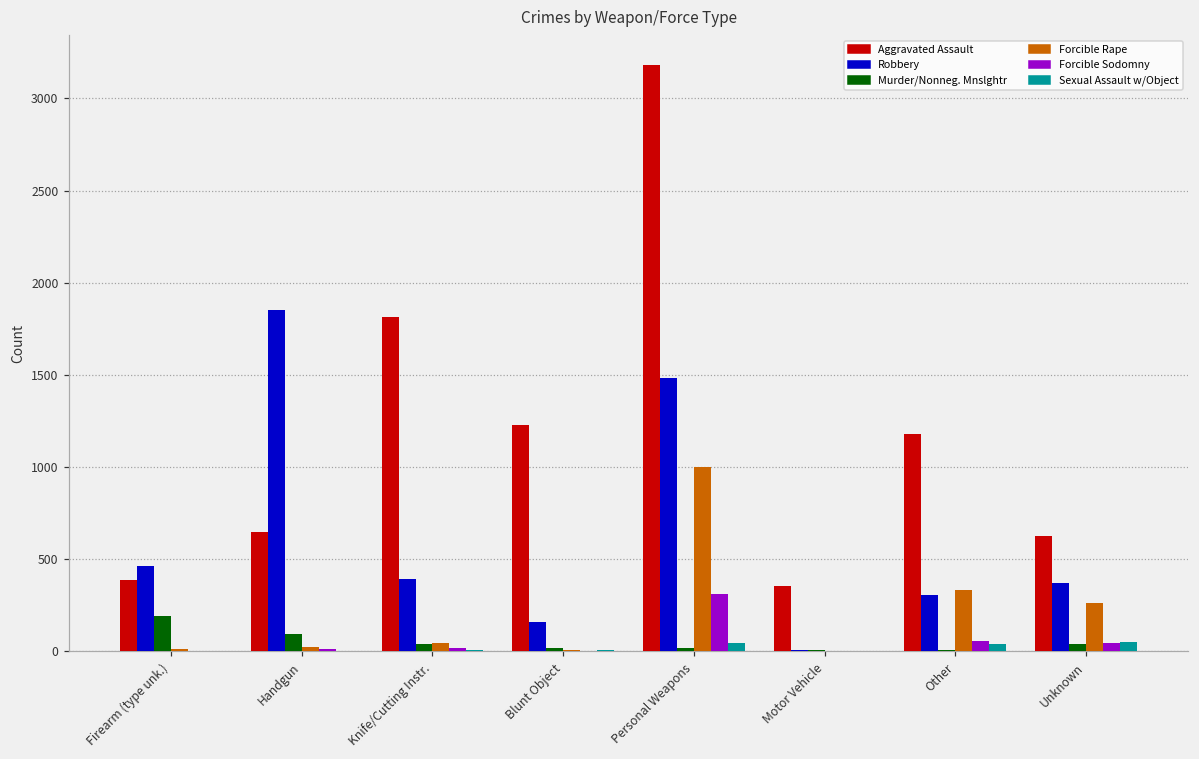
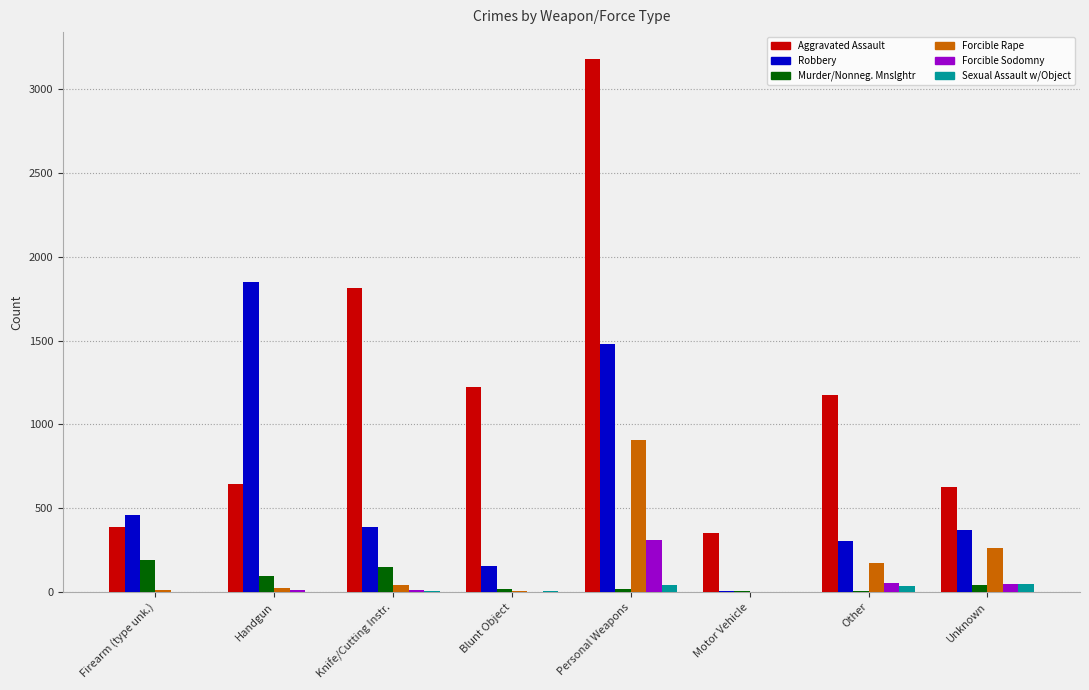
  {
    "Aggravated Assault": {
      "Firearm (type unk.)": 390,
      "Handgun": 650,
      "Knife/Cutting Instr.": 1820,
      "Blunt Object": 1230,
      "Personal Weapons": 3180,
      "Motor Vehicle": 360,
      "Other": 1180,
      "Unknown": 630
    },
    "Robbery": {
      "Firearm (type unk.)": 460,
      "Handgun": 1850,
      "Knife/Cutting Instr.": 390,
      "Blunt Object": 160,
      "Personal Weapons": 1480,
      "Other": 310,
      "Unknown": 370
    },
    "Murder/Nonneg. Mnslghtr": {
      "Firearm (type unk.)": 190,
      "Handgun": 90,
-     "Knife/Cutting Instr.": 40,
+     "Knife/Cutting Instr.": 150,
      "Blunt Object": 20,
      "Personal Weapons": 20,
      "Unknown": 40
    },
    "Forcible Rape": {
      "Handgun": 30,
      "Knife/Cutting Instr.": 40,
-     "Personal Weapons": 1000,
-     "Other": 330,
+     "Personal Weapons": 910,
+     "Other": 170,
      "Unknown": 260
    },
    "Forcible Sodomny": {
      "Knife/Cutting Instr.": 20,
      "Personal Weapons": 310,
      "Motor Vehicle": 0,
      "Other": 60,
      "Unknown": 50
    },
    "Sexual Assault w/Object": {
      "Personal Weapons": 40,
      "Motor Vehicle": 0,
      "Other": 40,
      "Unknown": 50
    }
  }
